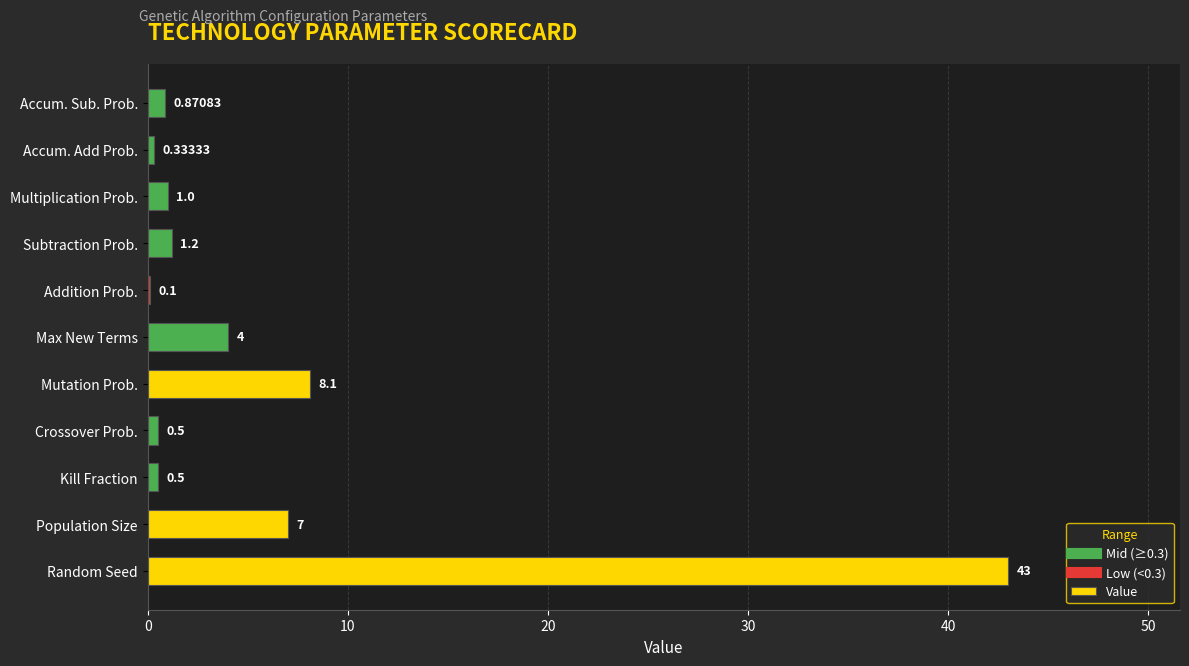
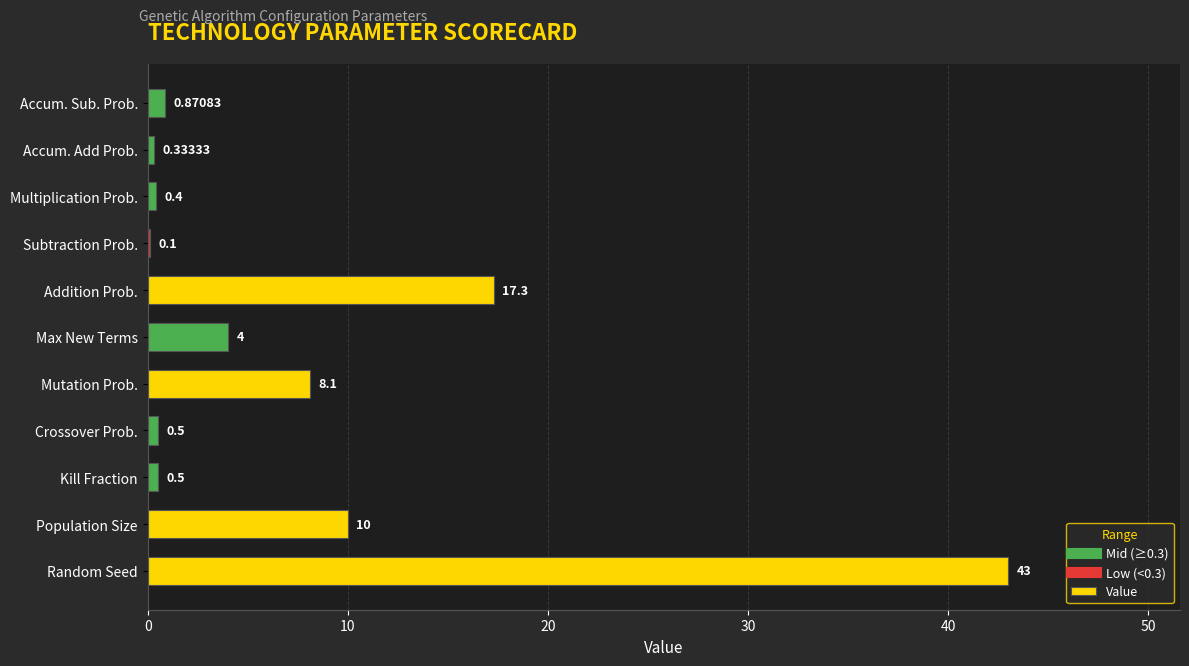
  {
    "Accum. Sub. Prob.": 0.87083,
    "Accum. Add Prob.": 0.33333,
-   "Multiplication Prob.": 1.0,
-   "Subtraction Prob.": 1.2,
-   "Addition Prob.": 0.1,
+   "Multiplication Prob.": 0.4,
+   "Subtraction Prob.": 0.1,
+   "Addition Prob.": 17.3,
    "Max New Terms": 4,
    "Mutation Prob.": 8.1,
    "Crossover Prob.": 0.5,
    "Kill Fraction": 0.5,
-   "Population Size": 7,
+   "Population Size": 10,
    "Random Seed": 43
  }
